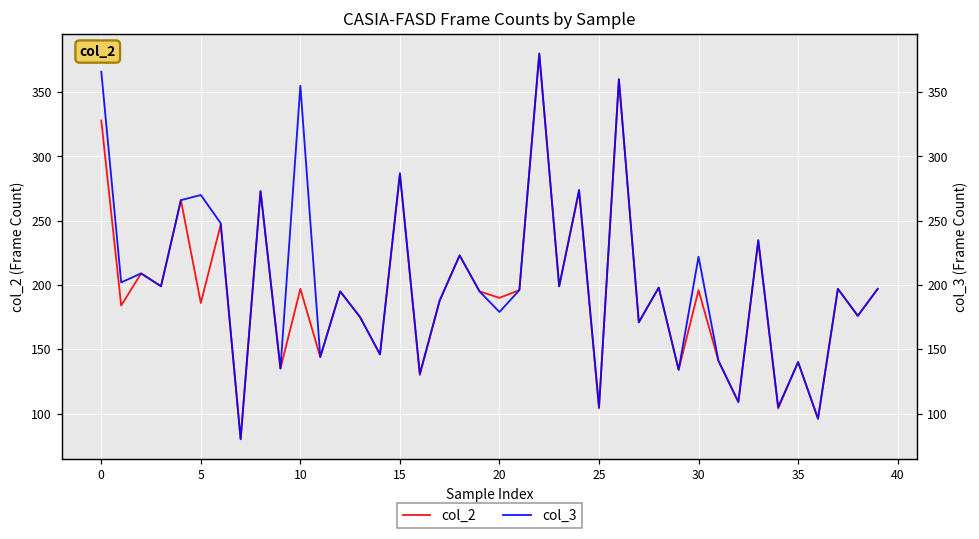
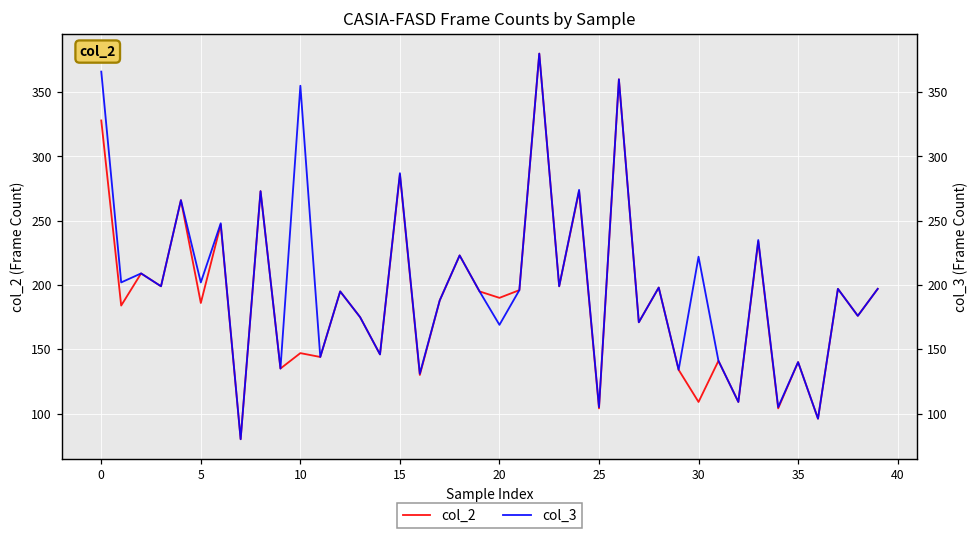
  {
    "col_2": {
      "0": 328,
      "5": 186,
-     "10": 197,
+     "10": 147,
      "15": 286,
      "20": 190,
      "25": 104,
-     "30": 196,
+     "30": 109,
      "35": 140
    },
    "col_3": {
-     "5": 270,
+     "5": 202,
      "10": 355,
      "15": 287,
-     "20": 179,
+     "20": 169,
      "25": 105,
      "30": 222,
      "35": 140
    }
  }
